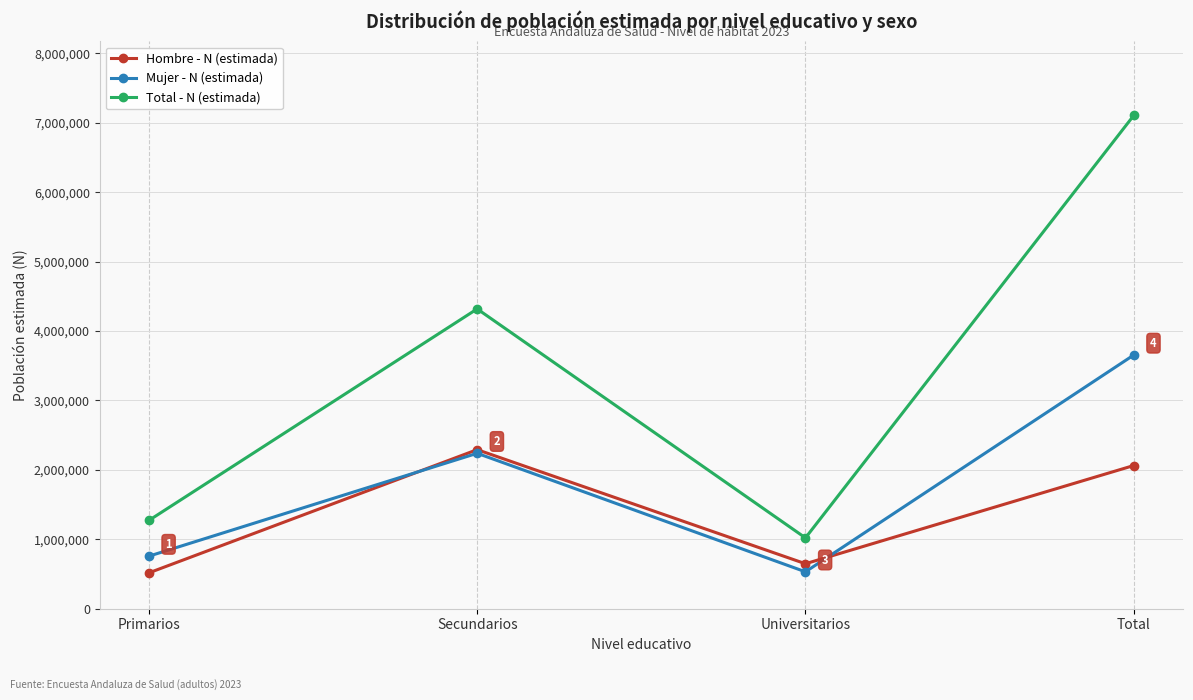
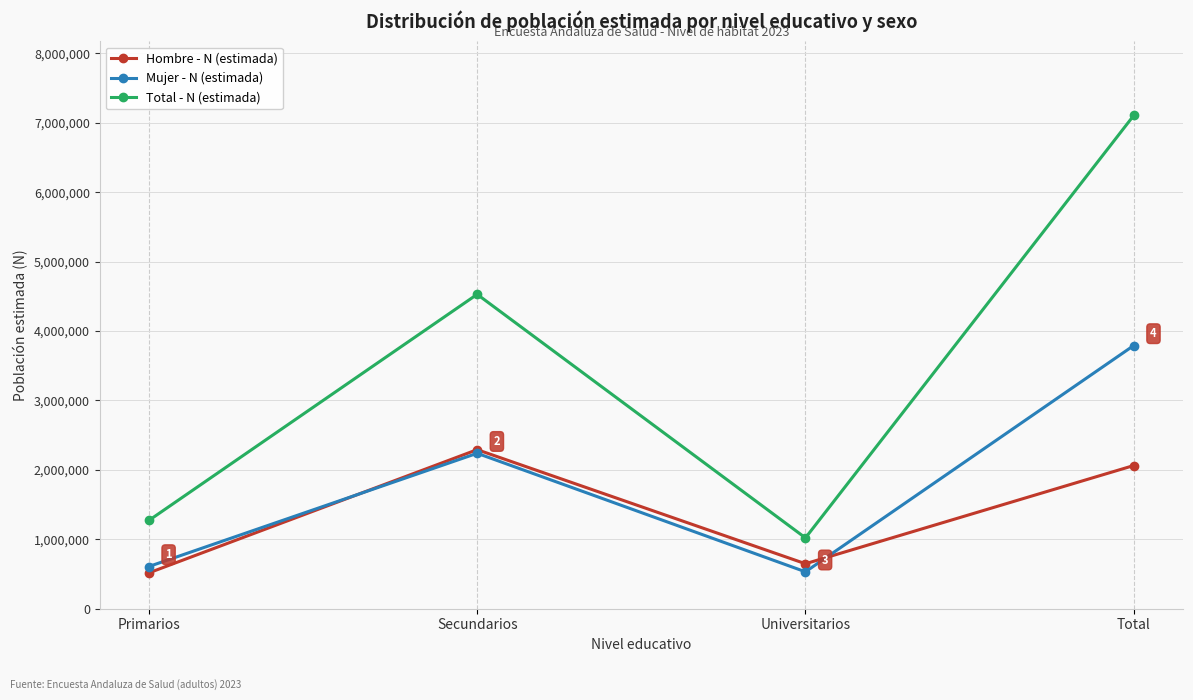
  {
    "Hombre - N (estimada)": {
      "Primarios": "500,000",
      "Total": "2,100,000"
    },
    "Mujer - N (estimada)": {
-     "Primarios": "800,000",
+     "Primarios": "600,000",
      "Secundarios": "2,200,000",
      "Universitarios": "500,000",
-     "Total": "3,700,000"
+     "Total": "3,800,000"
    },
    "Total - N (estimada)": {
      "Primarios": "1,300,000",
-     "Secundarios": "4,300,000",
+     "Secundarios": "4,500,000",
      "Universitarios": "1,000,000",
      "Total": "7,100,000"
    }
  }
